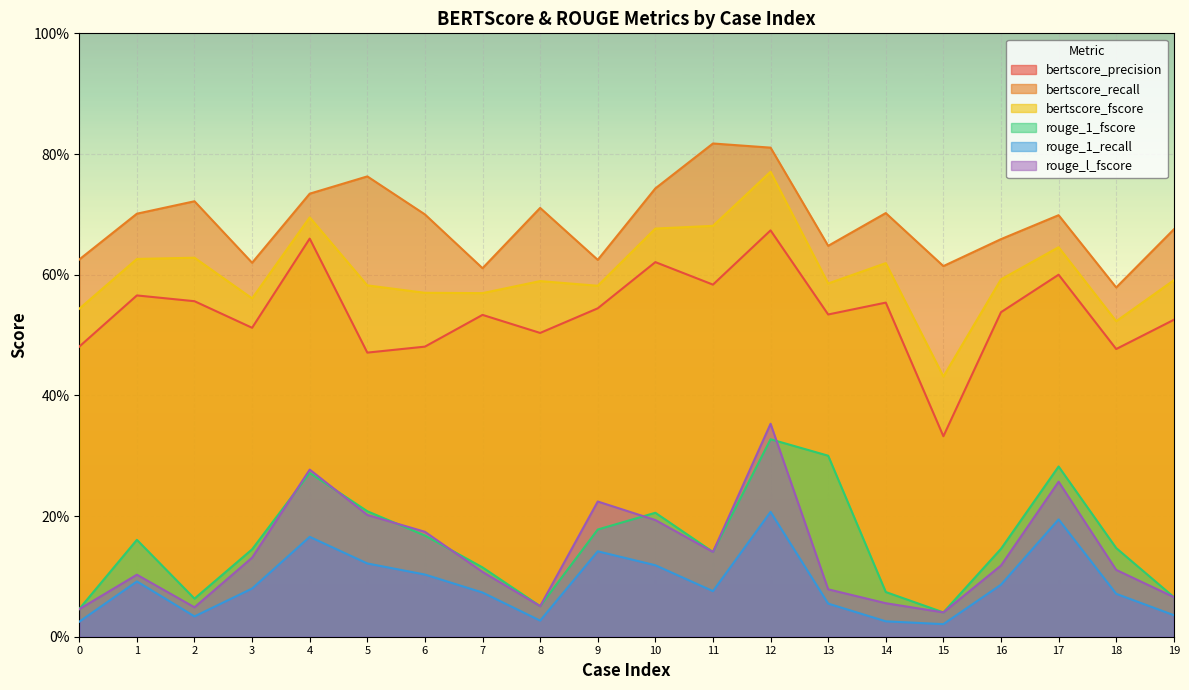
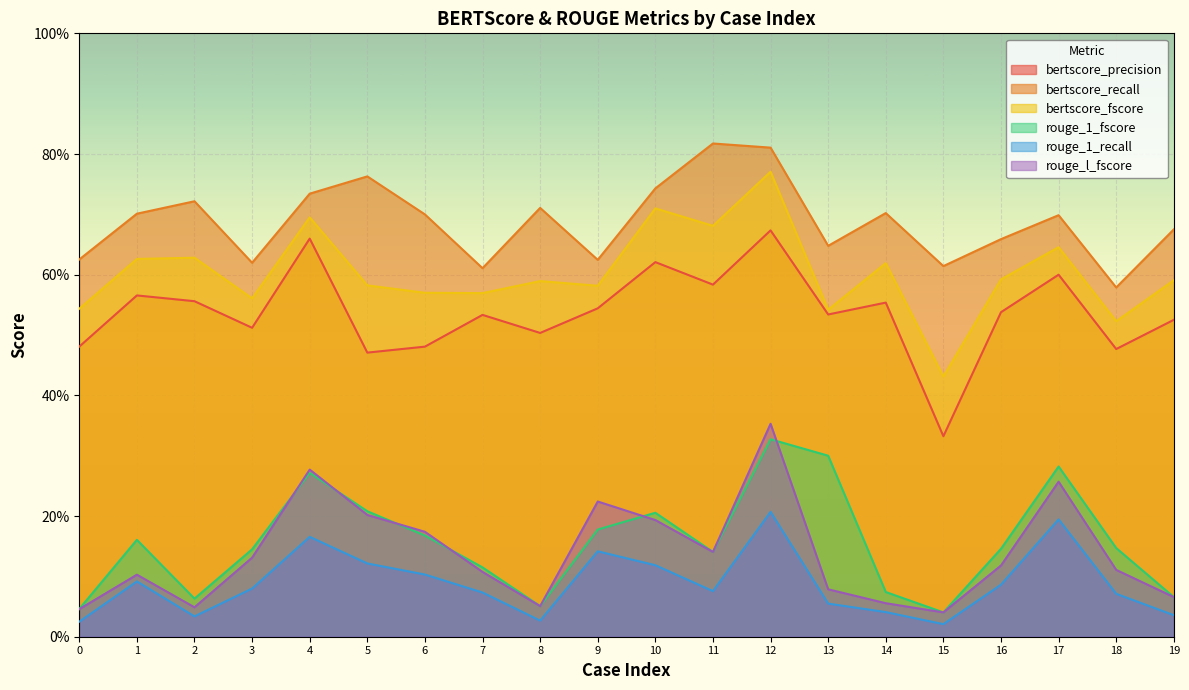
  {
    "bertscore_fscore": {
      "0": "54%",
      "1": "63%",
      "2": "63%",
      "3": "56%",
      "4": "70%",
      "5": "58%",
      "6": "57%",
      "7": "57%",
      "8": "59%",
      "9": "58%",
-     "10": "68%",
+     "10": "71%",
      "11": "68%",
      "12": "77%",
-     "13": "59%",
+     "13": "54%",
      "14": "62%",
      "15": "43%",
      "16": "59%",
      "17": "65%",
      "18": "52%",
      "19": "59%"
    },
    "rouge_1_fscore": {
      "1": "16%",
      "2": "6%",
      "3": "14%",
      "4": "27%",
      "5": "21%",
      "6": "17%",
      "7": "11%",
      "9": "18%",
      "10": "21%",
      "12": "33%",
      "13": "30%",
      "14": "7%",
      "16": "15%",
      "17": "28%",
      "18": "15%"
    },
    "rouge_1_recall": {
      "0": "2%",
      "1": "9%",
      "2": "3%",
      "3": "8%",
      "4": "17%",
      "5": "12%",
      "6": "10%",
      "7": "7%",
      "8": "3%",
      "9": "14%",
      "10": "12%",
      "11": "8%",
      "12": "21%",
      "13": "5%",
-     "14": "3%",
+     "14": "4%",
      "15": "2%",
      "16": "9%",
      "17": "19%",
      "18": "7%",
      "19": "4%"
    },
    "rouge_l_fscore": {
      "1": "10%",
      "2": "5%",
      "3": "13%",
      "4": "28%",
      "5": "20%",
      "6": "17%",
      "7": "11%",
      "9": "22%",
      "10": "19%",
      "12": "35%",
      "13": "8%",
      "14": "6%",
      "16": "12%",
      "17": "26%",
      "18": "11%"
    }
  }
